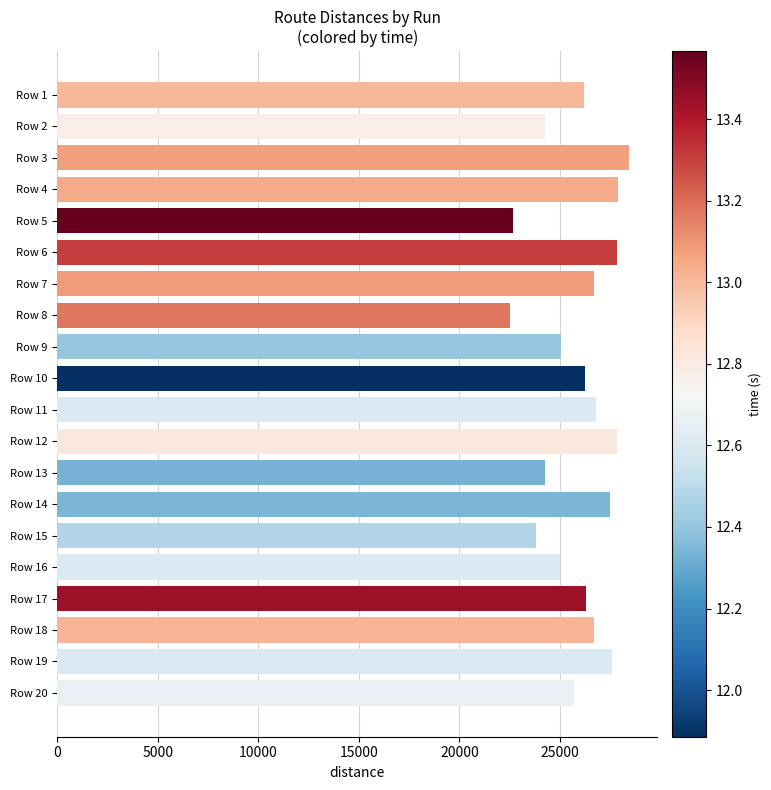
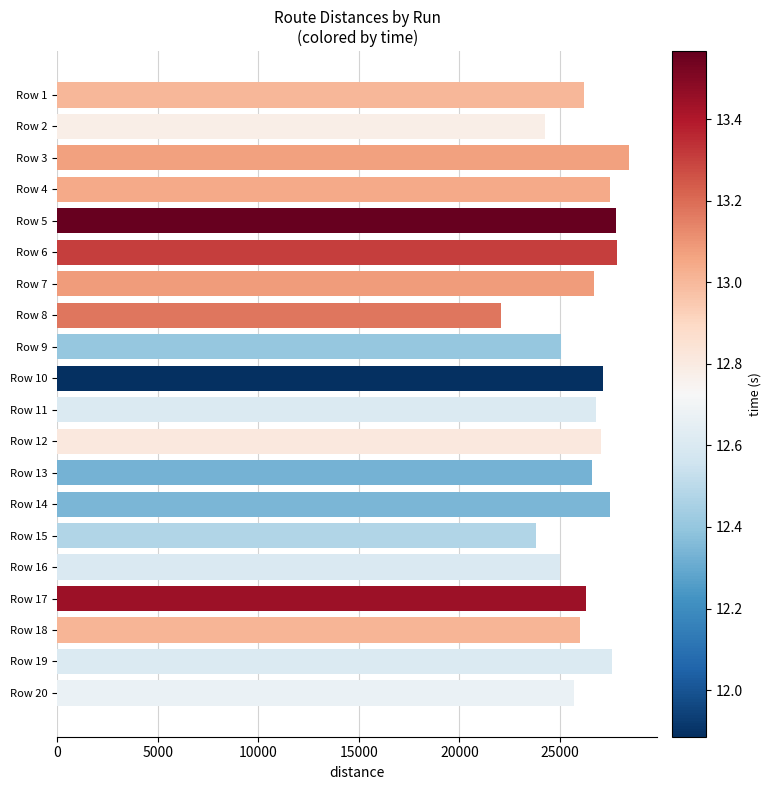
  {
    "Row 1": 26200,
    "Row 2": 24300,
    "Row 3": 28400,
-   "Row 4": 27900,
-   "Row 5": 22700,
+   "Row 4": 27500,
+   "Row 5": 27800,
    "Row 6": 27900,
    "Row 7": 26700,
-   "Row 8": 22500,
+   "Row 8": 22100,
    "Row 9": 25100,
-   "Row 10": 26300,
+   "Row 10": 27200,
    "Row 11": 26800,
-   "Row 12": 27900,
-   "Row 13": 24200,
+   "Row 12": 27100,
+   "Row 13": 26600,
    "Row 14": 27500,
    "Row 15": 23800,
    "Row 16": 25000,
    "Row 17": 26300,
-   "Row 18": 26700,
+   "Row 18": 26000,
    "Row 19": 27600,
    "Row 20": 25700
  }
